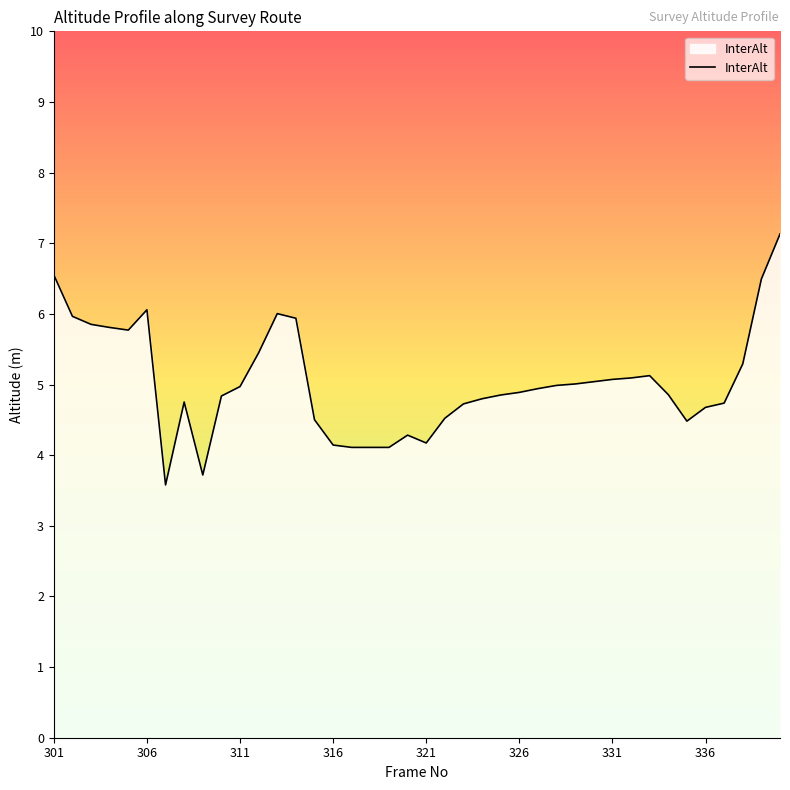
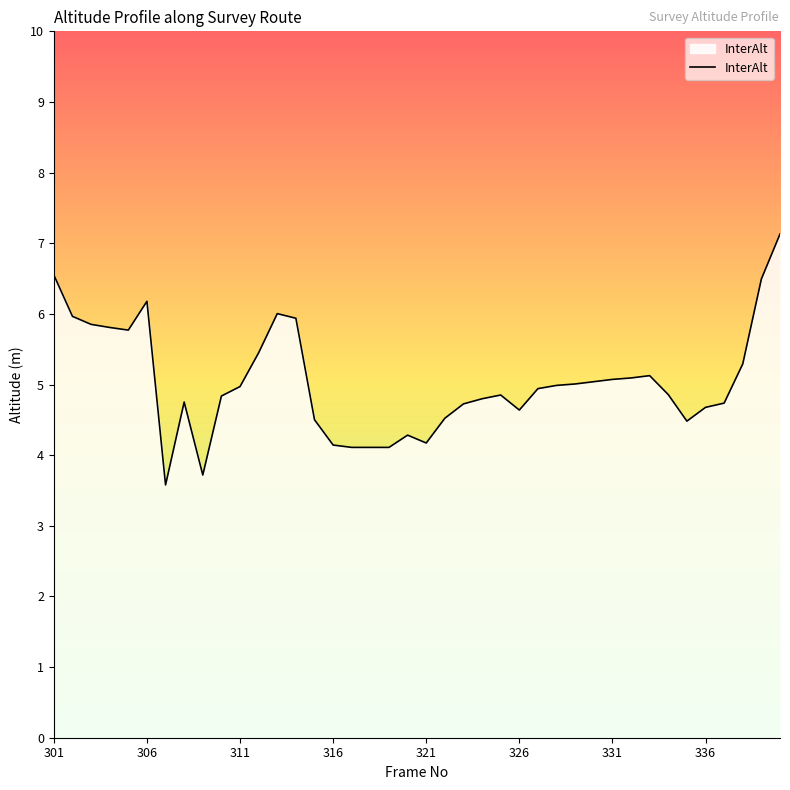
  {
    "301": 6.6,
-   "306": 6.1,
+   "306": 6.2,
    "311": 5.0,
    "316": 4.1,
    "321": 4.2,
-   "326": 4.9,
+   "326": 4.6,
    "331": 5.1,
    "336": 4.7
  }
